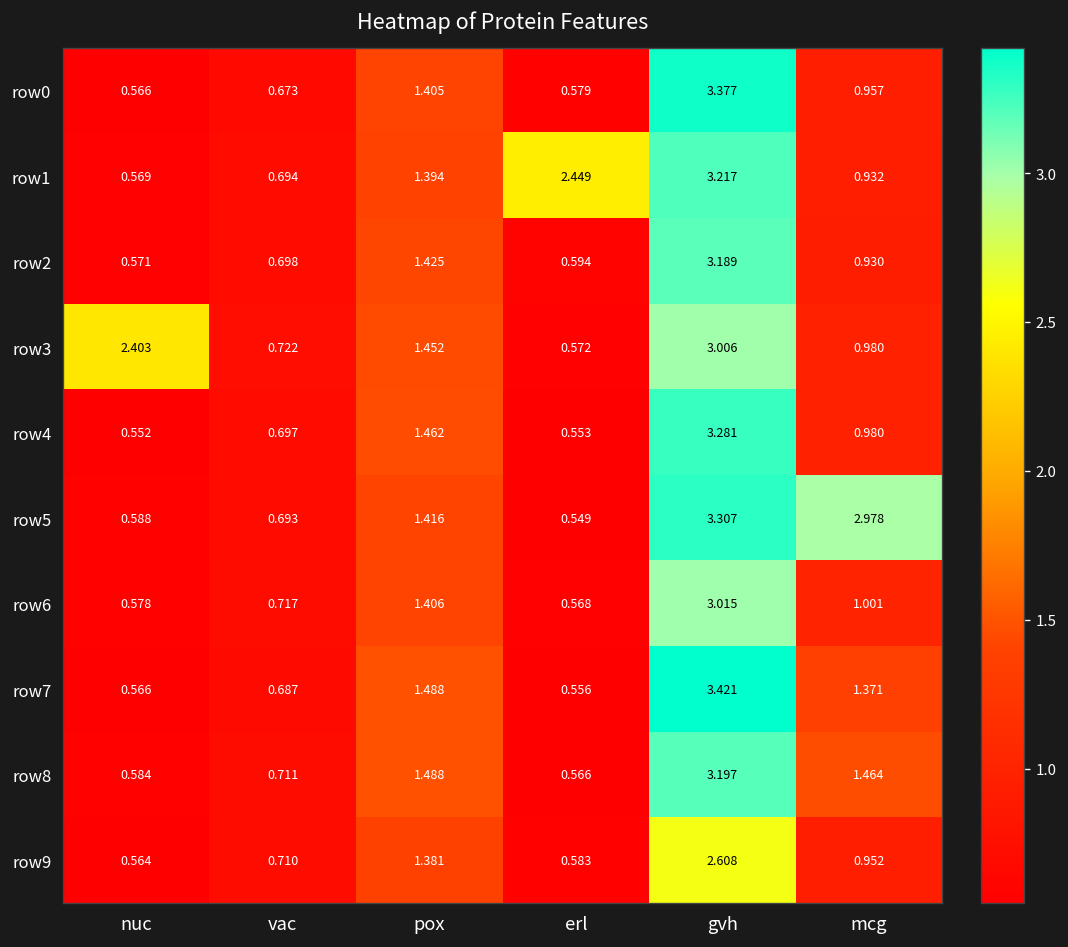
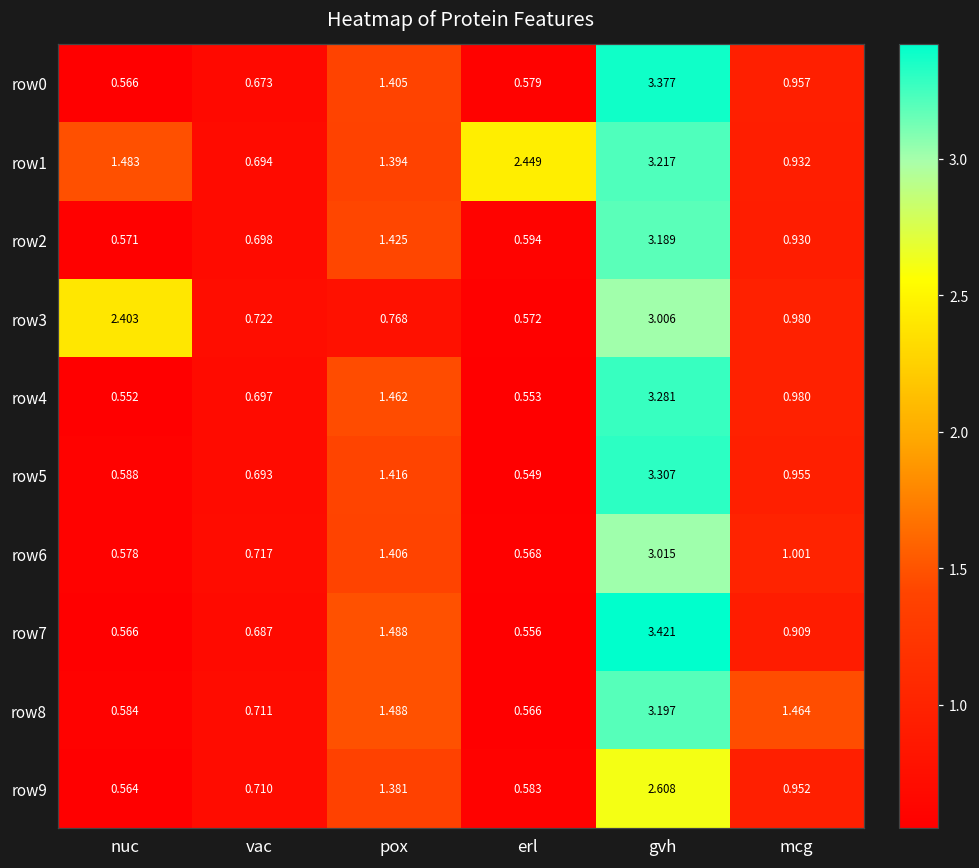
  {
    "row0": {
      "nuc": 0.566,
      "vac": 0.673,
      "pox": 1.405,
      "erl": 0.579,
      "gvh": 3.377,
      "mcg": 0.957
    },
    "row1": {
-     "nuc": 0.569,
+     "nuc": 1.483,
      "vac": 0.694,
      "pox": 1.394,
      "erl": 2.449,
      "gvh": 3.217,
      "mcg": 0.932
    },
    "row2": {
      "nuc": 0.571,
      "vac": 0.698,
      "pox": 1.425,
      "erl": 0.594,
      "gvh": 3.189,
      "mcg": 0.930
    },
    "row3": {
      "nuc": 2.403,
      "vac": 0.722,
-     "pox": 1.452,
+     "pox": 0.768,
      "erl": 0.572,
      "gvh": 3.006,
      "mcg": 0.980
    },
    "row4": {
      "nuc": 0.552,
      "vac": 0.697,
      "pox": 1.462,
      "erl": 0.553,
      "gvh": 3.281,
      "mcg": 0.980
    },
    "row5": {
      "nuc": 0.588,
      "vac": 0.693,
      "pox": 1.416,
      "erl": 0.549,
      "gvh": 3.307,
-     "mcg": 2.978
+     "mcg": 0.955
    },
    "row6": {
      "nuc": 0.578,
      "vac": 0.717,
      "pox": 1.406,
      "erl": 0.568,
      "gvh": 3.015,
      "mcg": 1.001
    },
    "row7": {
      "nuc": 0.566,
      "vac": 0.687,
      "pox": 1.488,
      "erl": 0.556,
      "gvh": 3.421,
-     "mcg": 1.371
+     "mcg": 0.909
    },
    "row8": {
      "nuc": 0.584,
      "vac": 0.711,
      "pox": 1.488,
      "erl": 0.566,
      "gvh": 3.197,
      "mcg": 1.464
    },
    "row9": {
      "nuc": 0.564,
      "vac": 0.710,
      "pox": 1.381,
      "erl": 0.583,
      "gvh": 2.608,
      "mcg": 0.952
    }
  }
